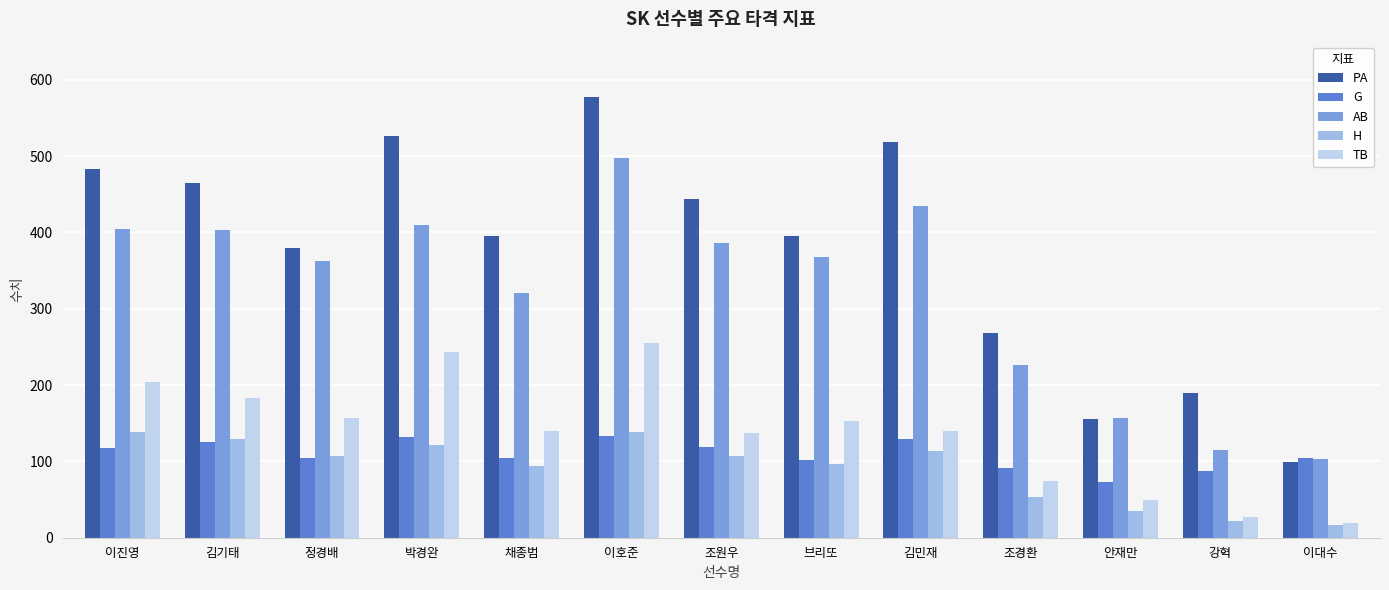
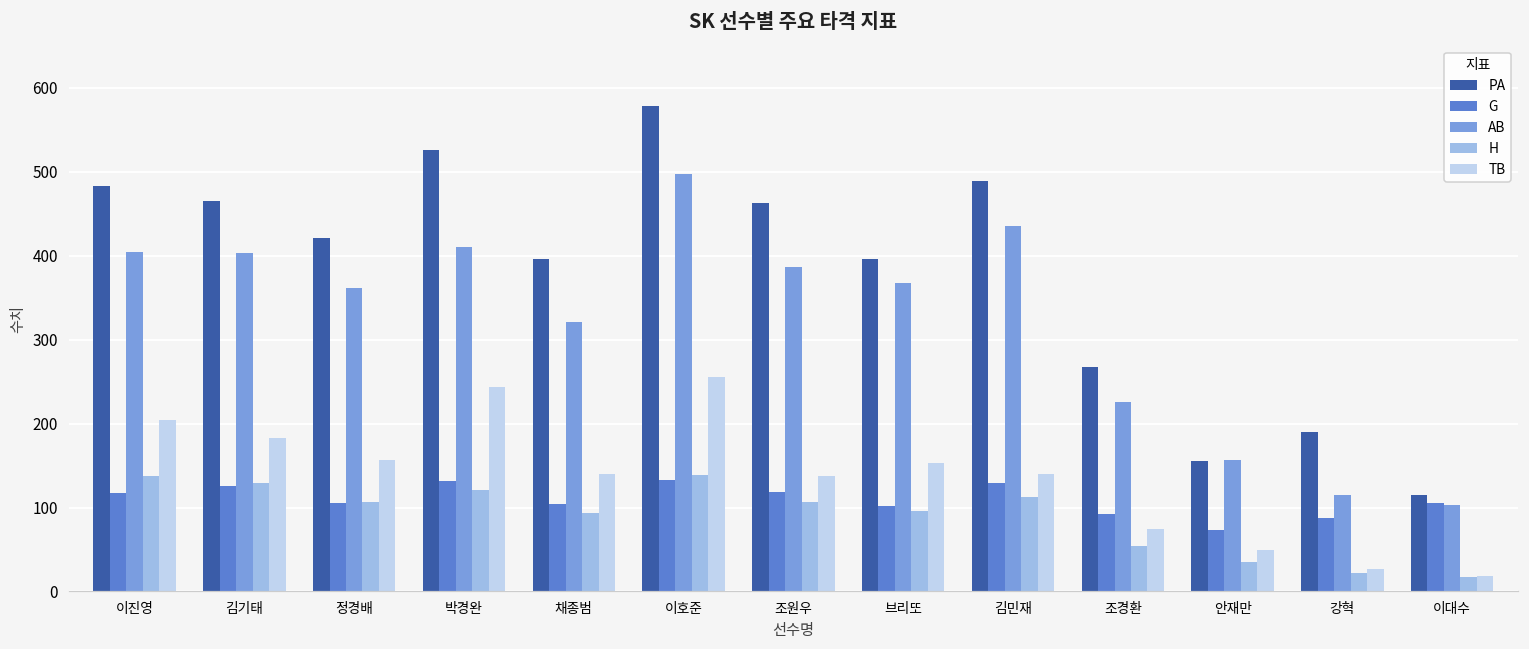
  {
    "PA": {
      "이진영": 480,
      "김기태": 470,
-     "정경배": 380,
+     "정경배": 420,
      "박경완": 530,
      "채종범": 400,
      "이호준": 580,
-     "조원우": 440,
+     "조원우": 460,
      "브리또": 400,
-     "김민재": 520,
+     "김민재": 490,
      "조경환": 270,
      "안재만": 160,
      "강혁": 190,
-     "이대수": 100
+     "이대수": 120
    }
  }
